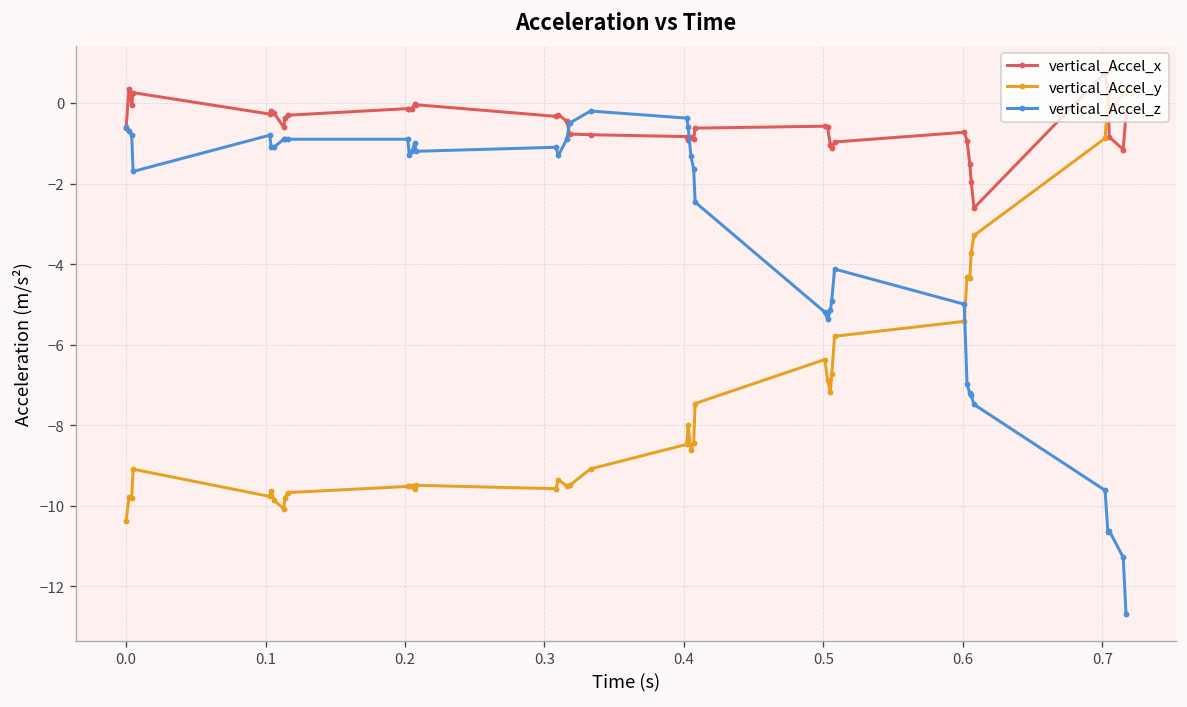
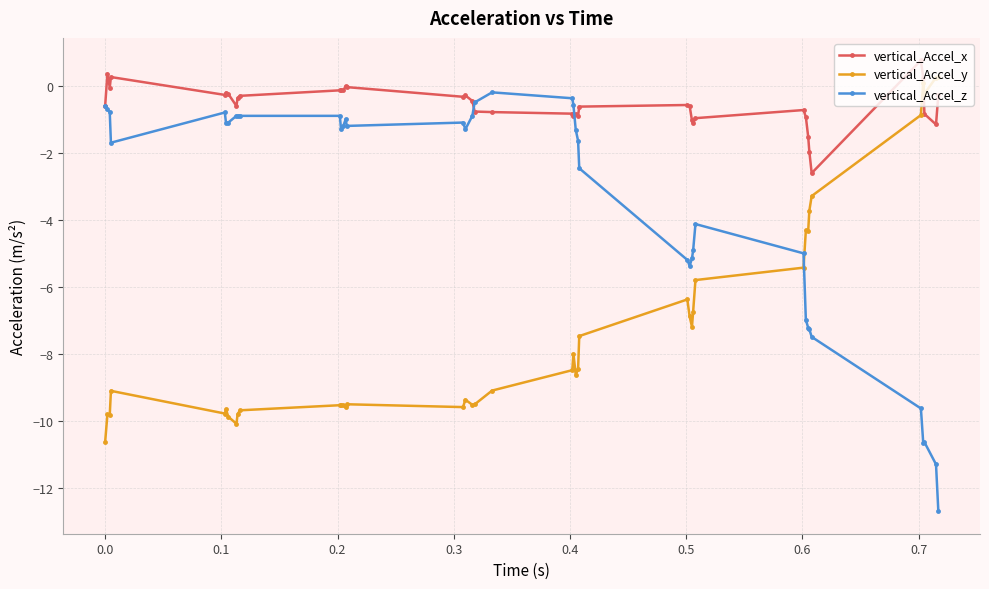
  {
    "vertical_Accel_y": {
-     "0.0": -10.4
+     "0.0": -10.6
    }
  }
